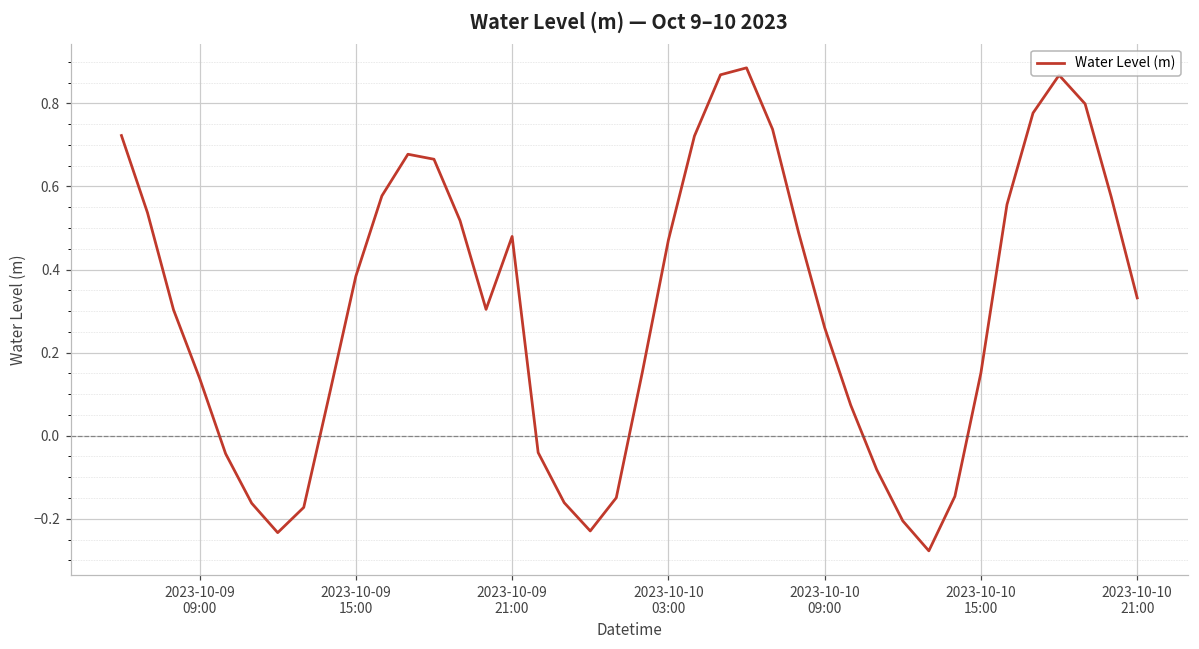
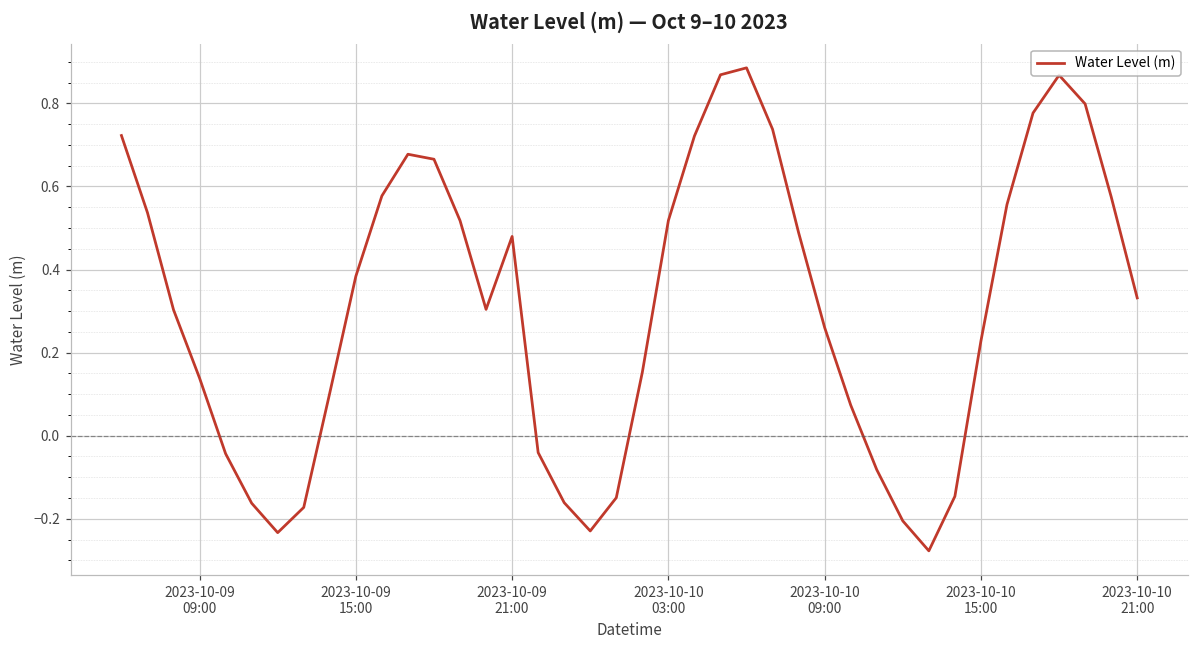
  {
    "2023-10-09 09:00": 0.14,
    "2023-10-09 15:00": 0.38,
    "2023-10-09 21:00": 0.48,
-   "2023-10-10 03:00": 0.47,
+   "2023-10-10 03:00": 0.52,
    "2023-10-10 09:00": 0.26,
-   "2023-10-10 15:00": 0.15,
+   "2023-10-10 15:00": 0.23,
    "2023-10-10 21:00": 0.33
  }
